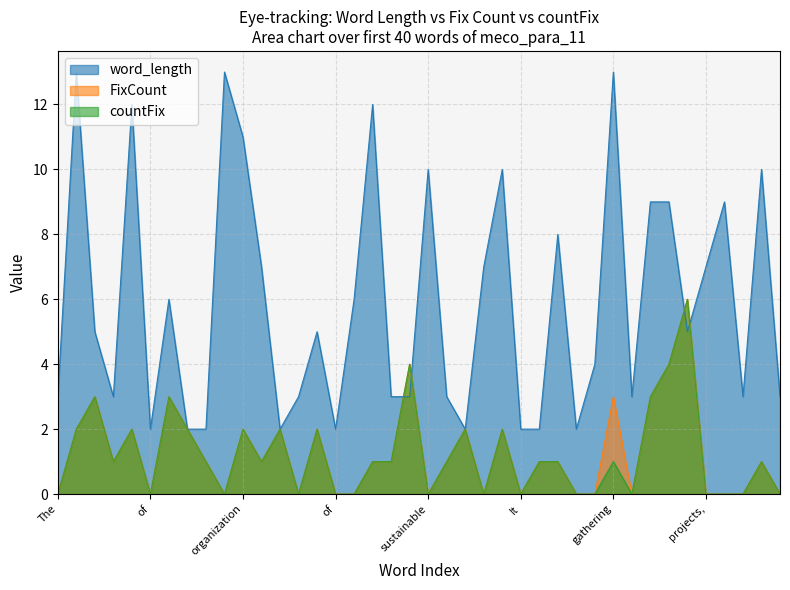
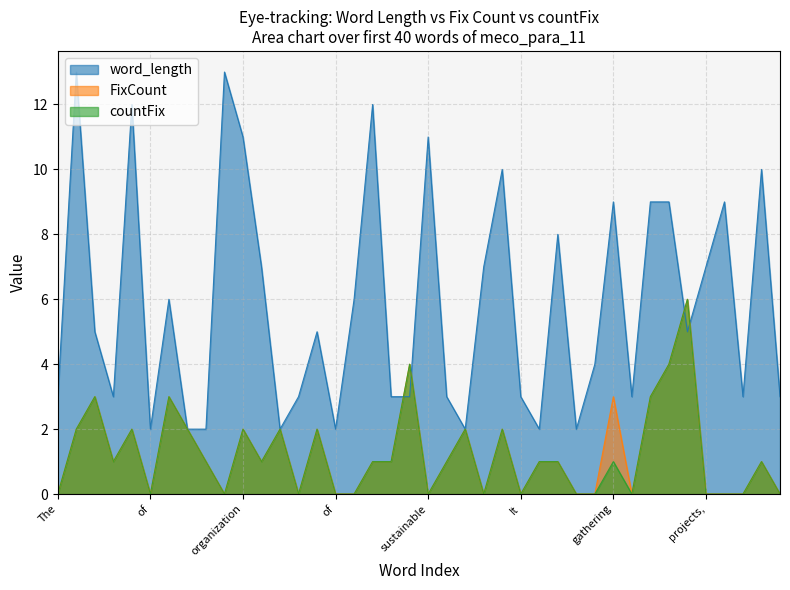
  {
    "word_length": {
      "The": 3,
      "organization": 11,
-     "sustainable": 10,
-     "It": 2,
-     "gathering": 13,
+     "sustainable": 11,
+     "It": 3,
+     "gathering": 9,
      "projects,": 7
    },
    "FixCount": {
      "gathering": 3
    },
    "countFix": {
      "gathering": 1
    }
  }
